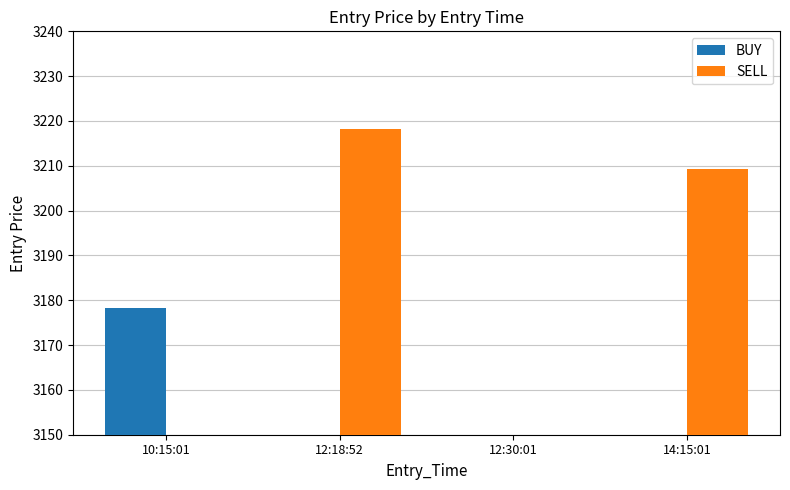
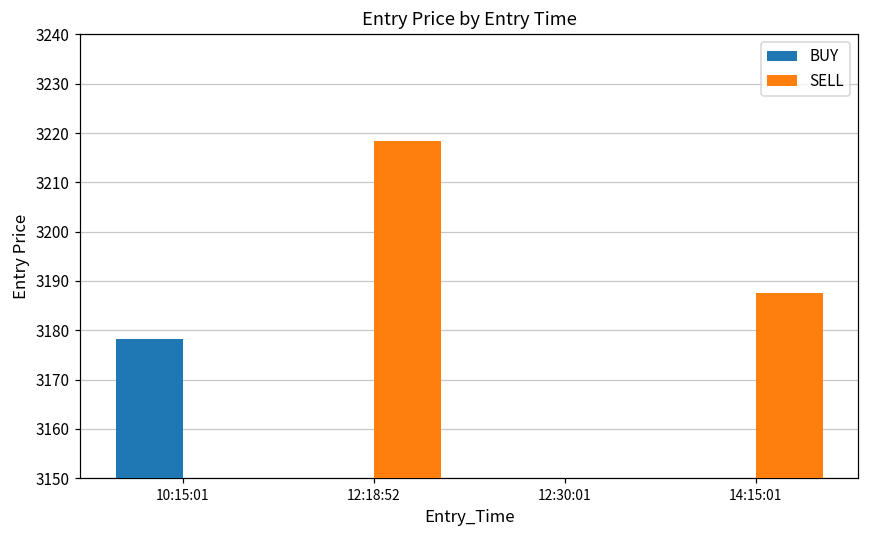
  {
    "BUY": {
      "10:15:01": 3178
    },
    "SELL": {
      "12:18:52": 3218,
-     "14:15:01": 3209
+     "14:15:01": 3188
    }
  }
